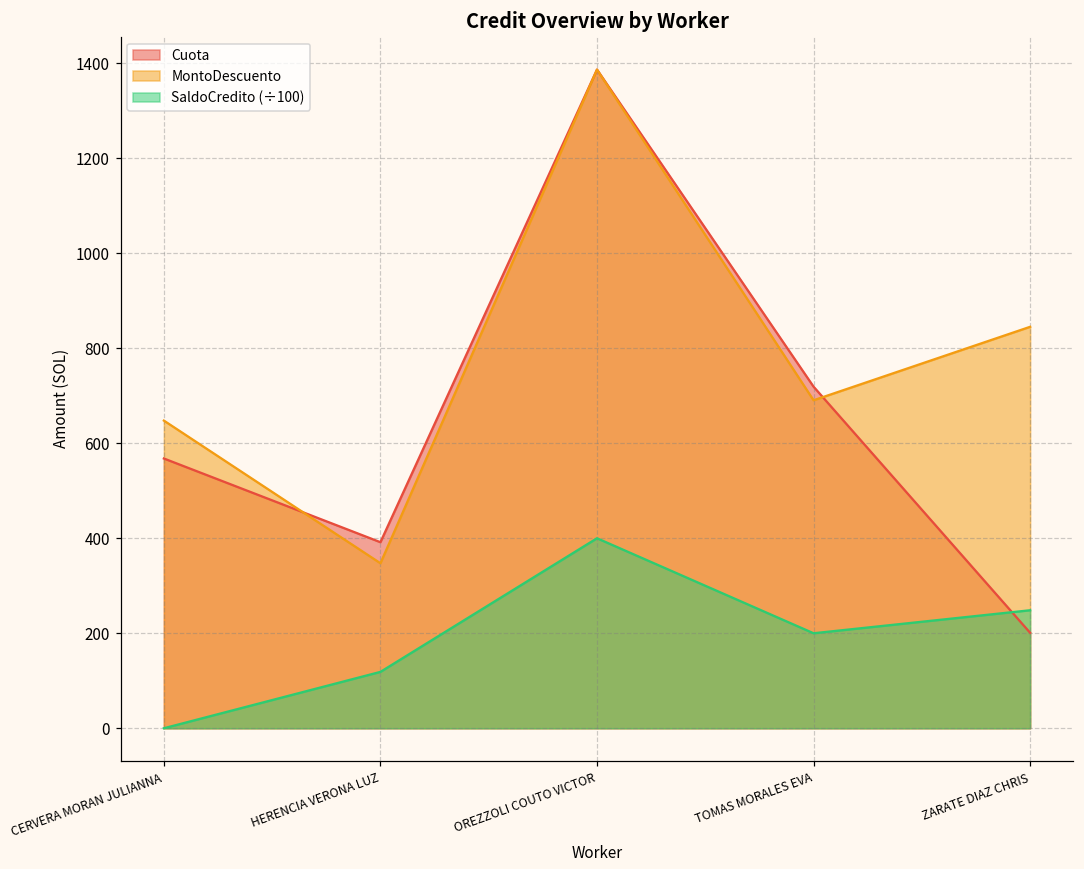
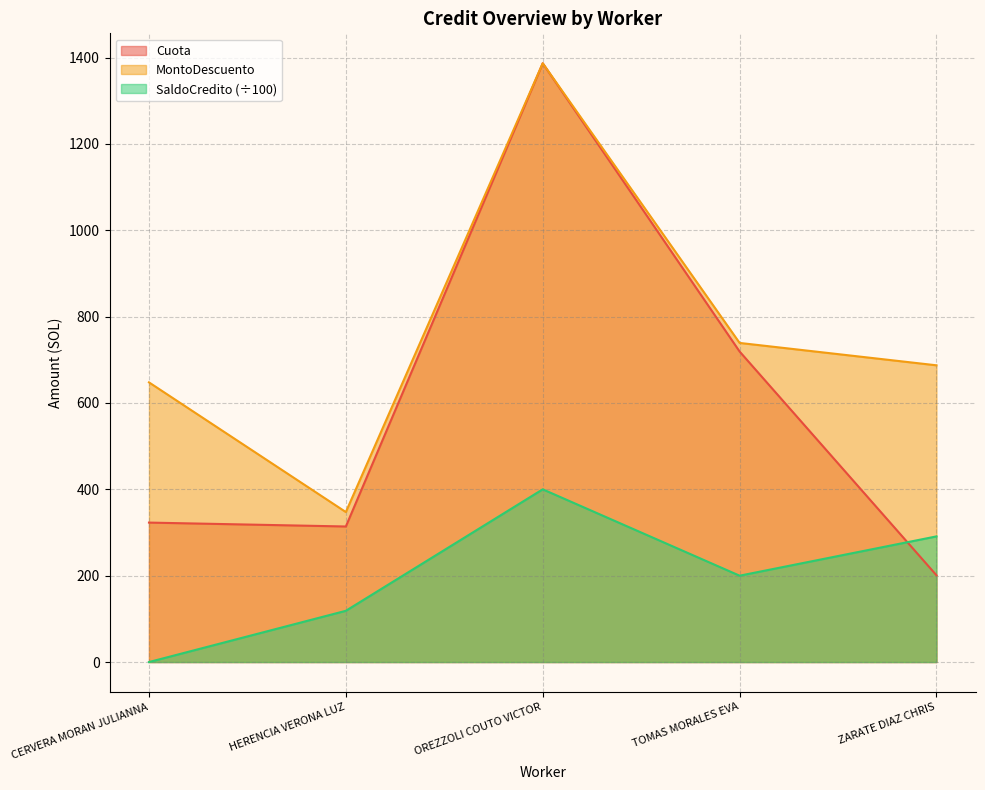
  {
    "Cuota": {
-     "CERVERA MORAN JULIANNA": 570,
-     "HERENCIA VERONA LUZ": 390,
+     "CERVERA MORAN JULIANNA": 320,
+     "HERENCIA VERONA LUZ": 310,
      "TOMAS MORALES EVA": 720,
      "ZARATE DIAZ CHRIS": 200
    },
    "MontoDescuento": {
      "CERVERA MORAN JULIANNA": 650,
      "HERENCIA VERONA LUZ": 350,
-     "TOMAS MORALES EVA": 690,
-     "ZARATE DIAZ CHRIS": 850
+     "TOMAS MORALES EVA": 740,
+     "ZARATE DIAZ CHRIS": 690
    },
    "SaldoCredito (÷100)": {
      "CERVERA MORAN JULIANNA": 0,
      "HERENCIA VERONA LUZ": 120,
      "OREZZOLI COUTO VICTOR": 400,
      "TOMAS MORALES EVA": 200,
-     "ZARATE DIAZ CHRIS": 250
+     "ZARATE DIAZ CHRIS": 290
    }
  }
